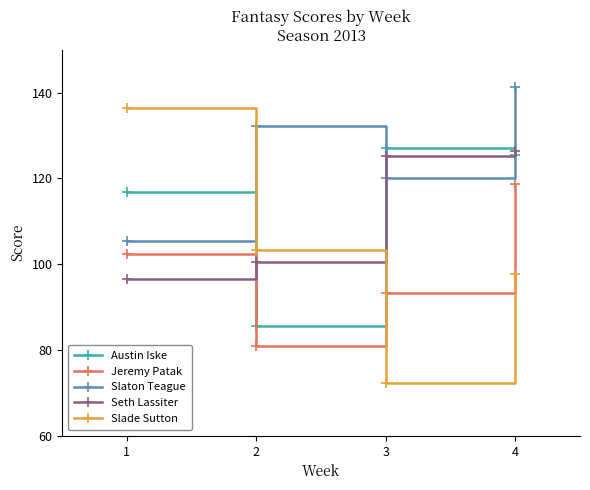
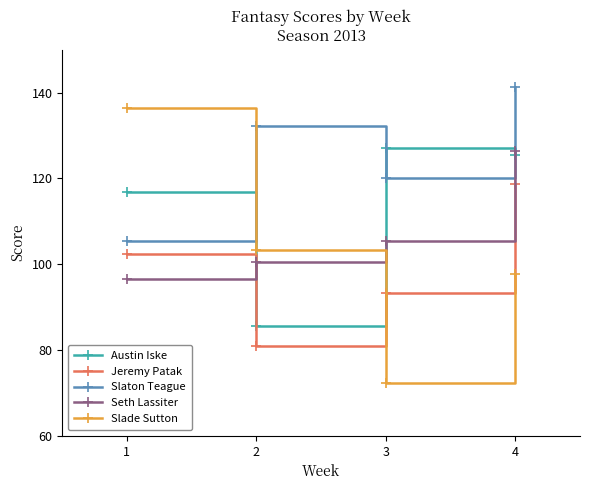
  {
    "Seth Lassiter": {
      "1": 97,
      "2": 101,
-     "3": 125,
+     "3": 106,
      "4": 126
    }
  }
